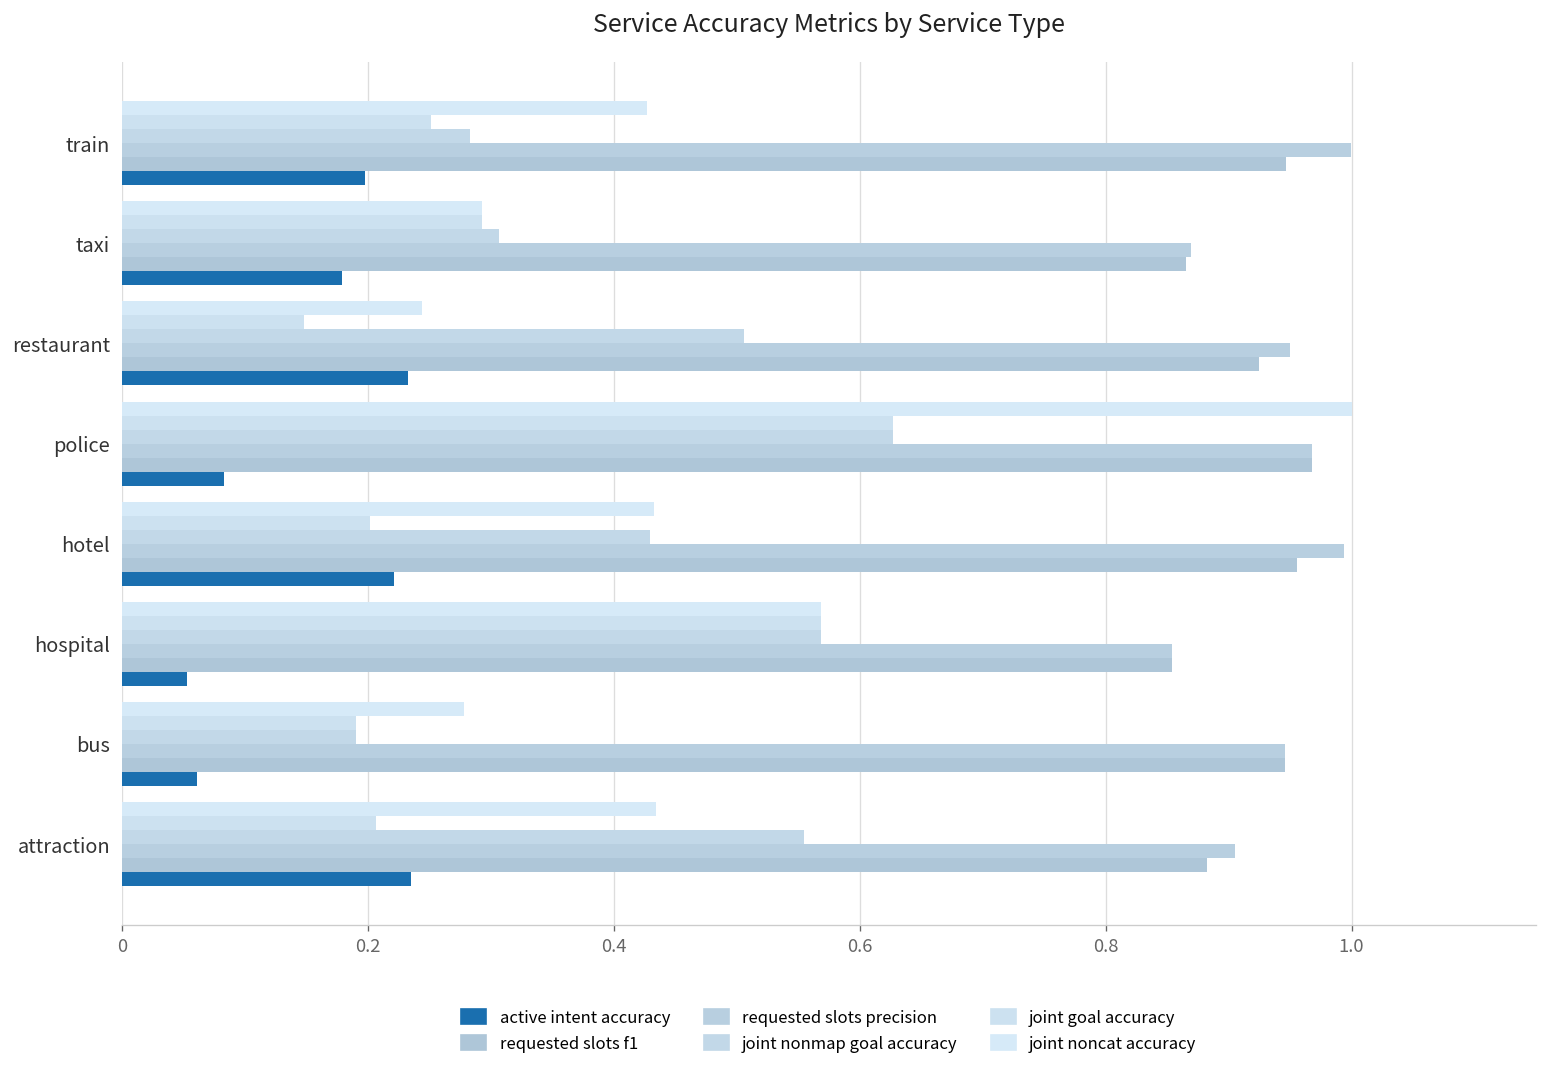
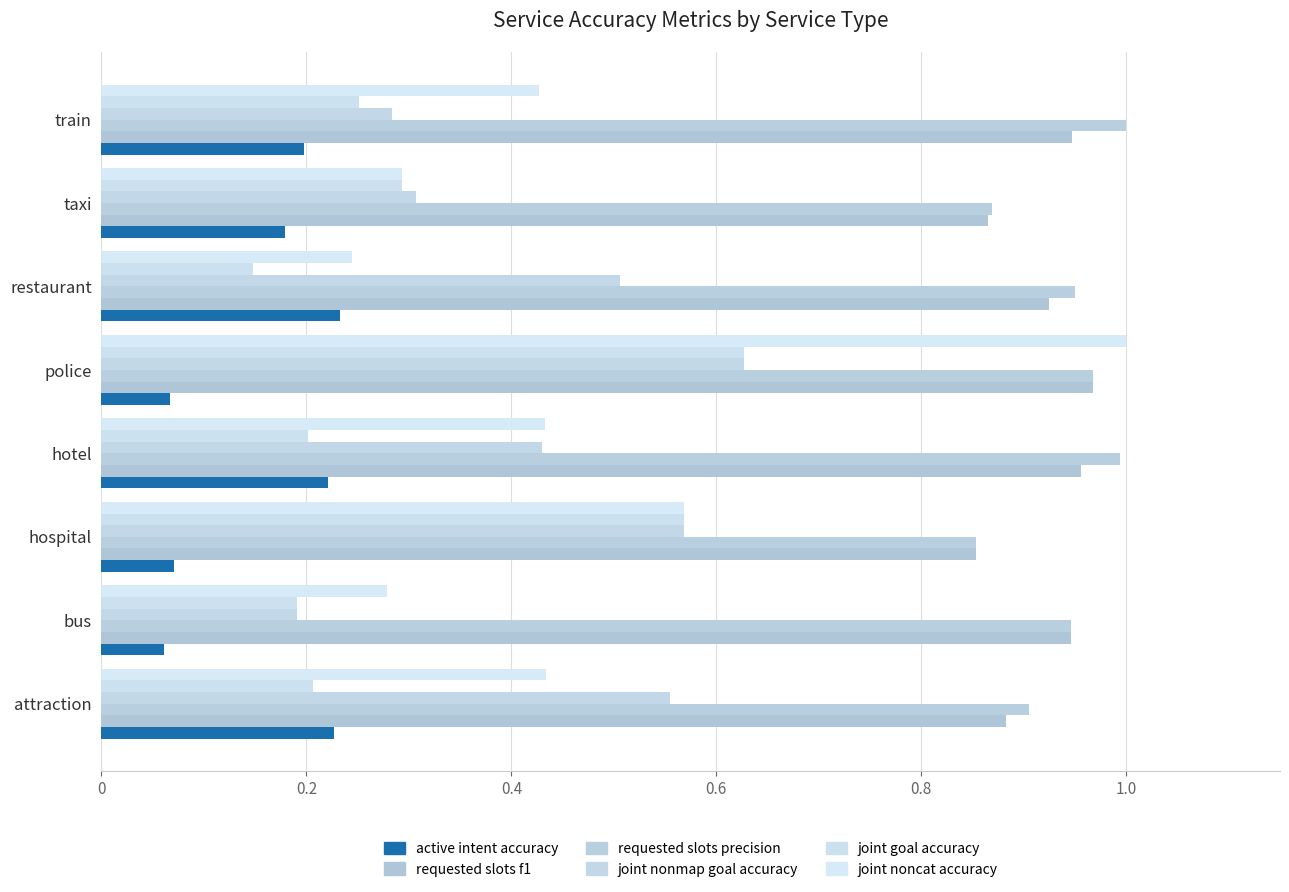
  {
    "active intent accuracy": {
      "train": 0.198,
      "taxi": 0.179,
      "restaurant": 0.232,
-     "police": 0.083,
+     "police": 0.067,
      "hotel": 0.221,
-     "hospital": 0.053,
+     "hospital": 0.070,
      "bus": 0.061,
-     "attraction": 0.236
+     "attraction": 0.227
    }
  }
